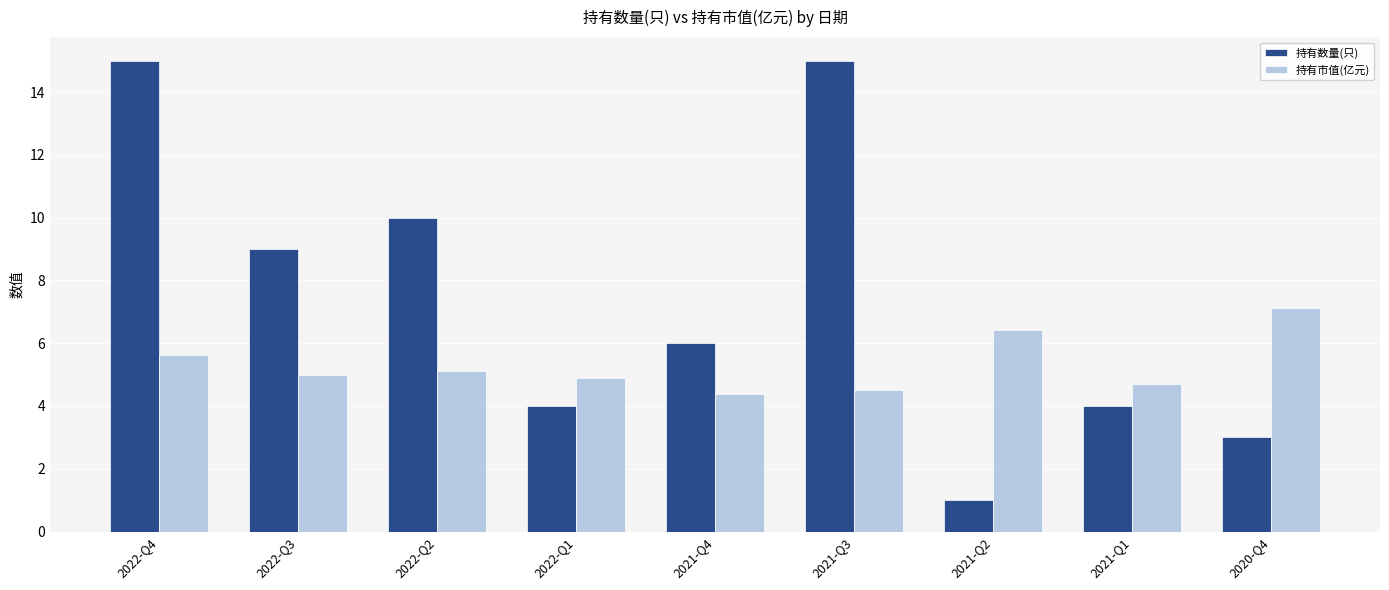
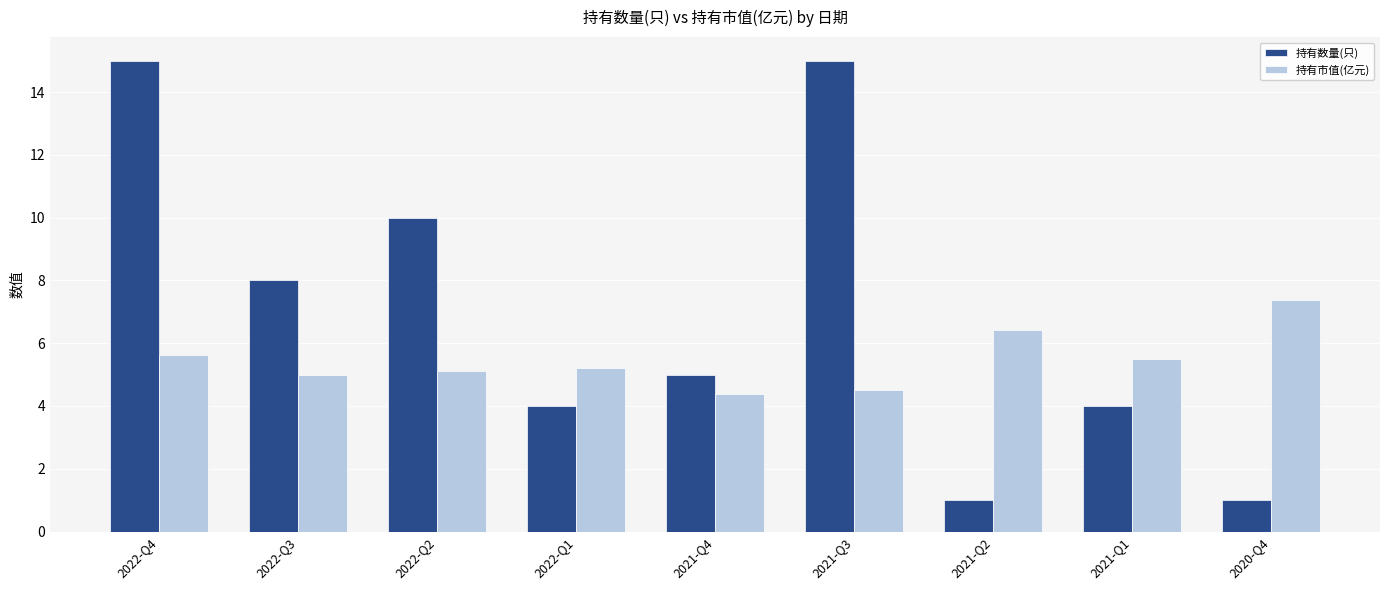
  {
    "持有数量(只)": {
      "2022-Q4": 15,
-     "2022-Q3": 9,
+     "2022-Q3": 8,
      "2022-Q2": 10,
      "2022-Q1": 4,
-     "2021-Q4": 6,
+     "2021-Q4": 5,
      "2021-Q3": 15,
      "2021-Q2": 1,
      "2021-Q1": 4,
-     "2020-Q4": 3
+     "2020-Q4": 1
    },
    "持有市值(亿元)": {
      "2022-Q4": 5.6,
      "2022-Q3": 5.0,
      "2022-Q2": 5.1,
-     "2022-Q1": 4.9,
+     "2022-Q1": 5.2,
      "2021-Q4": 4.4,
      "2021-Q3": 4.5,
      "2021-Q2": 6.4,
-     "2021-Q1": 4.7,
-     "2020-Q4": 7.1
+     "2021-Q1": 5.5,
+     "2020-Q4": 7.4
    }
  }
